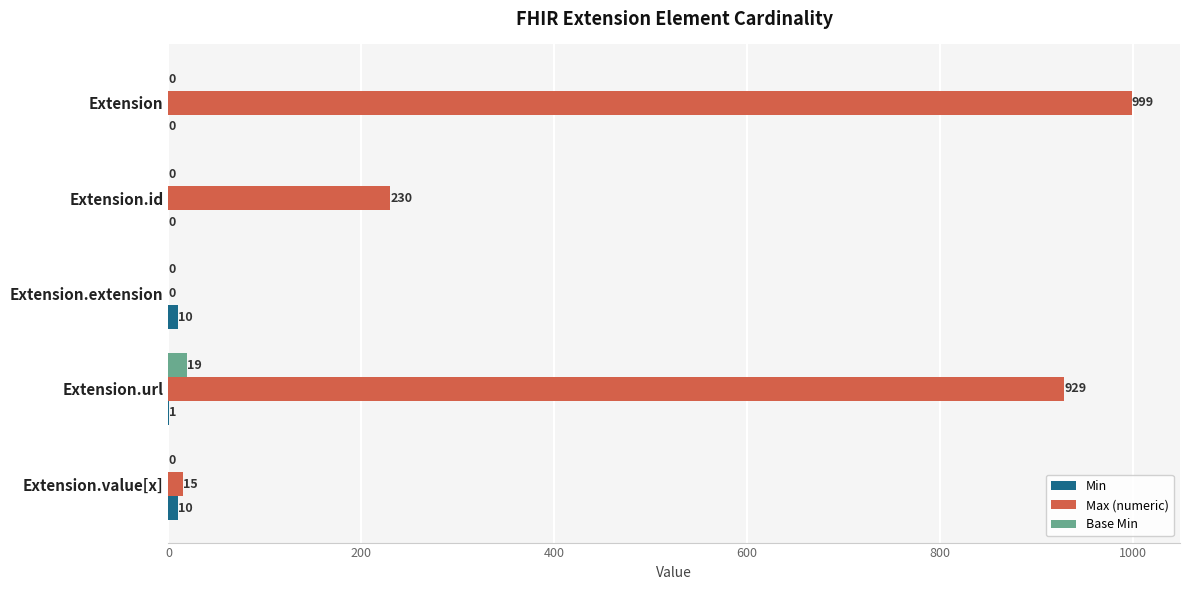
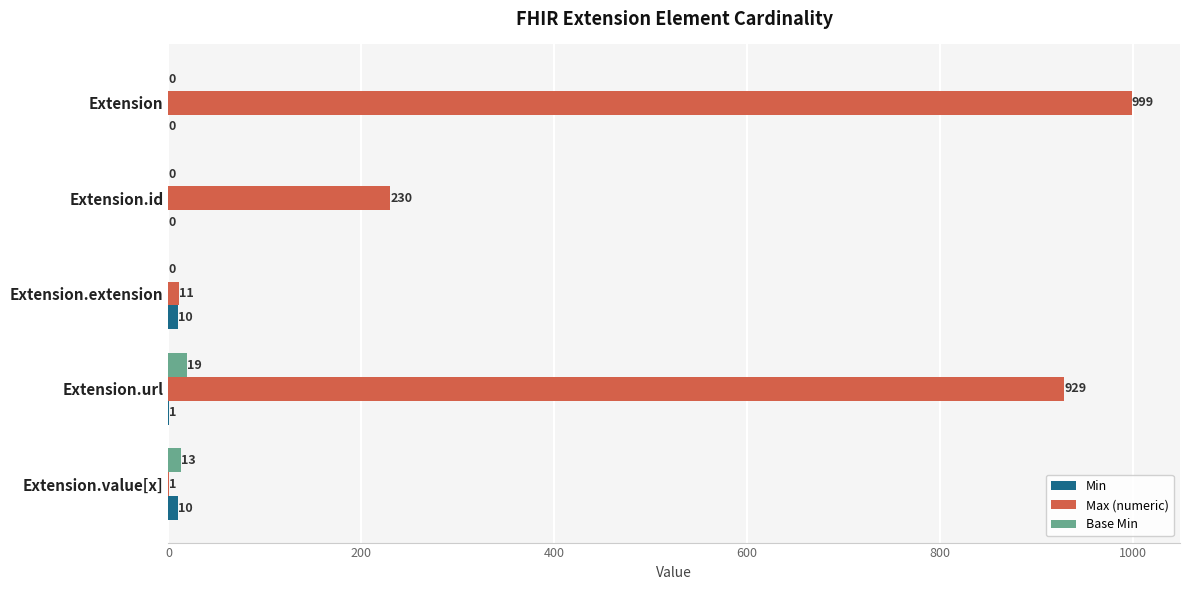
  {
    "Min": {
      "Extension": 0,
      "Extension.id": 0,
      "Extension.extension": 10,
      "Extension.url": 1,
      "Extension.value[x]": 10
    },
    "Max (numeric)": {
      "Extension": 999,
      "Extension.id": 230,
-     "Extension.extension": 0,
+     "Extension.extension": 11,
      "Extension.url": 929,
-     "Extension.value[x]": 15
+     "Extension.value[x]": 1
    },
    "Base Min": {
      "Extension": 0,
      "Extension.id": 0,
      "Extension.extension": 0,
      "Extension.url": 19,
-     "Extension.value[x]": 0
+     "Extension.value[x]": 13
    }
  }
